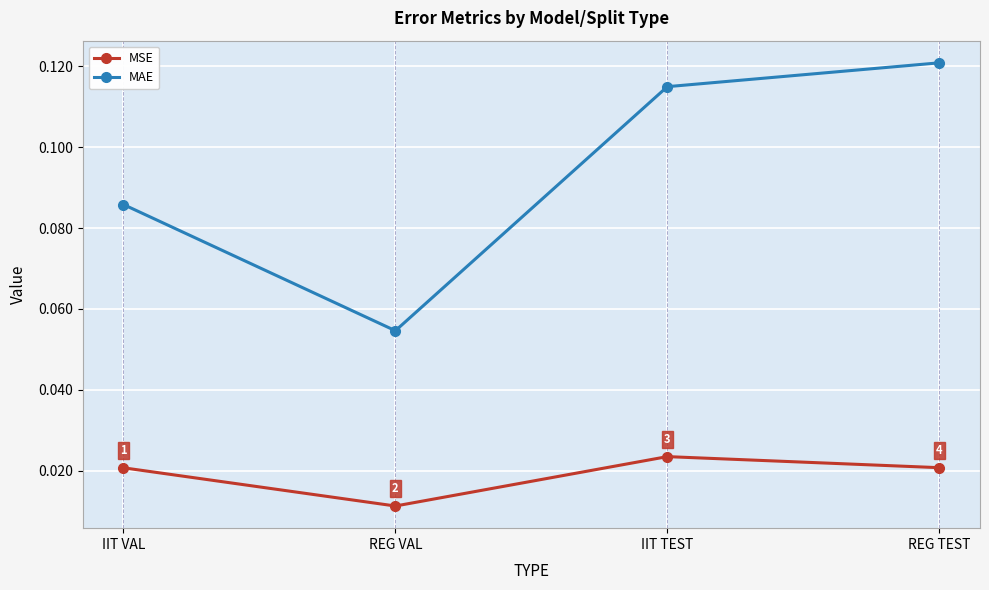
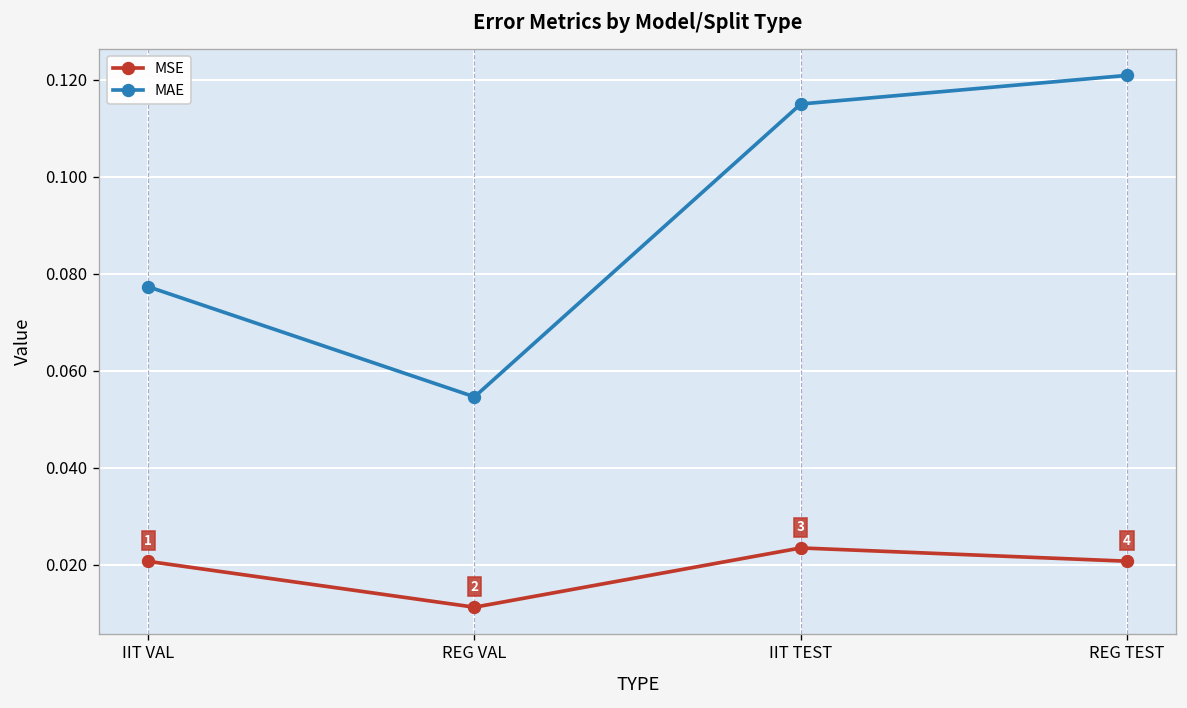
  {
    "MAE": {
-     "IIT VAL": 0.086,
+     "IIT VAL": 0.077,
      "REG VAL": 0.055,
      "IIT TEST": 0.115,
      "REG TEST": 0.121
    }
  }
